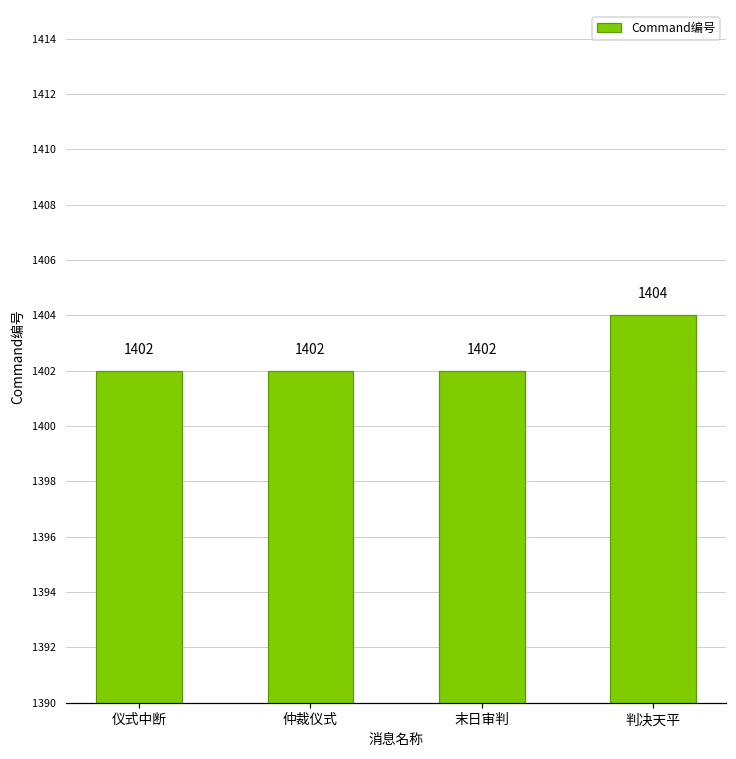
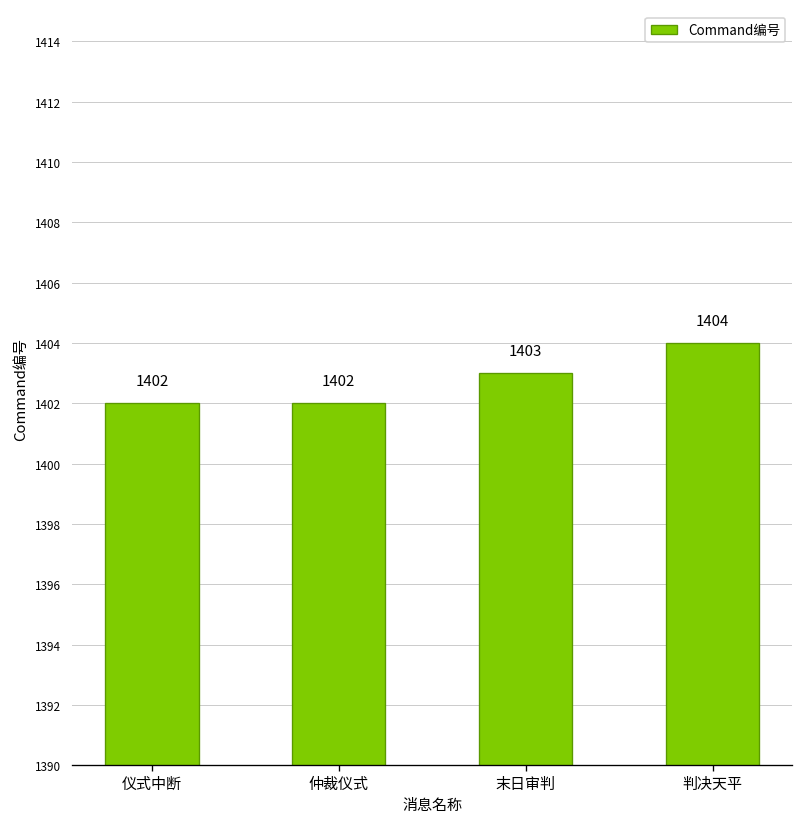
  {
    "仪式中断": 1402,
    "仲裁仪式": 1402,
-   "末日审判": 1402,
+   "末日审判": 1403,
    "判决天平": 1404
  }
